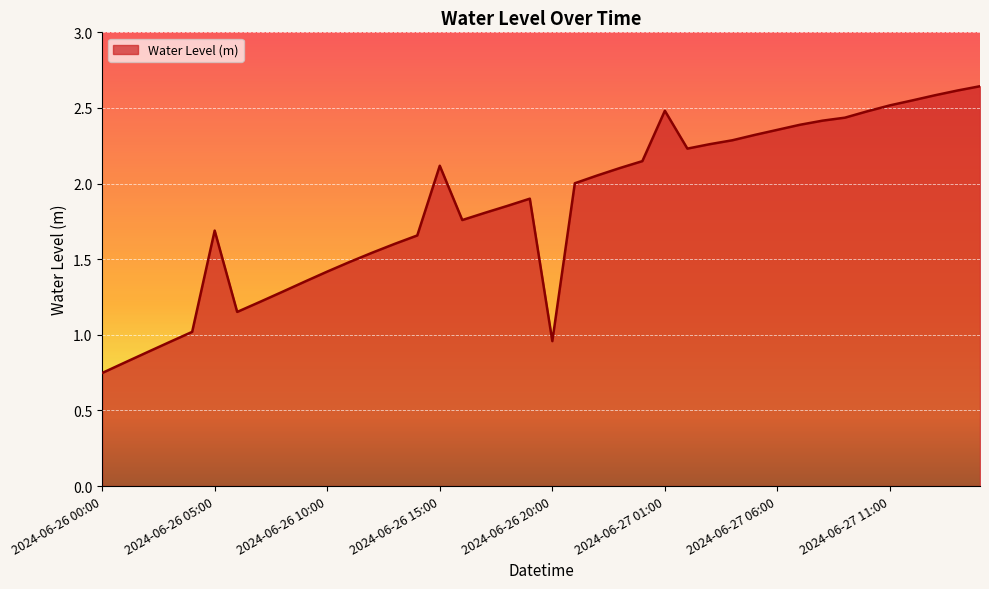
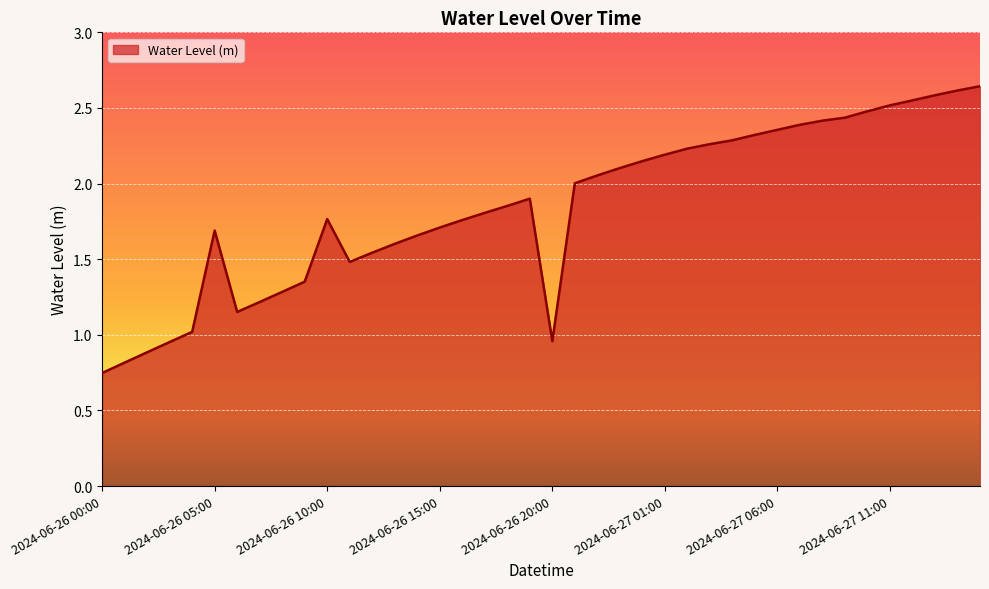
  {
    "2024-06-26 00:00": 0.75,
    "2024-06-26 05:00": 1.69,
-   "2024-06-26 10:00": 1.42,
-   "2024-06-26 15:00": 2.12,
+   "2024-06-26 10:00": 1.77,
+   "2024-06-26 15:00": 1.71,
    "2024-06-26 20:00": 0.96,
-   "2024-06-27 01:00": 2.48,
+   "2024-06-27 01:00": 2.19,
    "2024-06-27 06:00": 2.36,
    "2024-06-27 11:00": 2.52
  }
